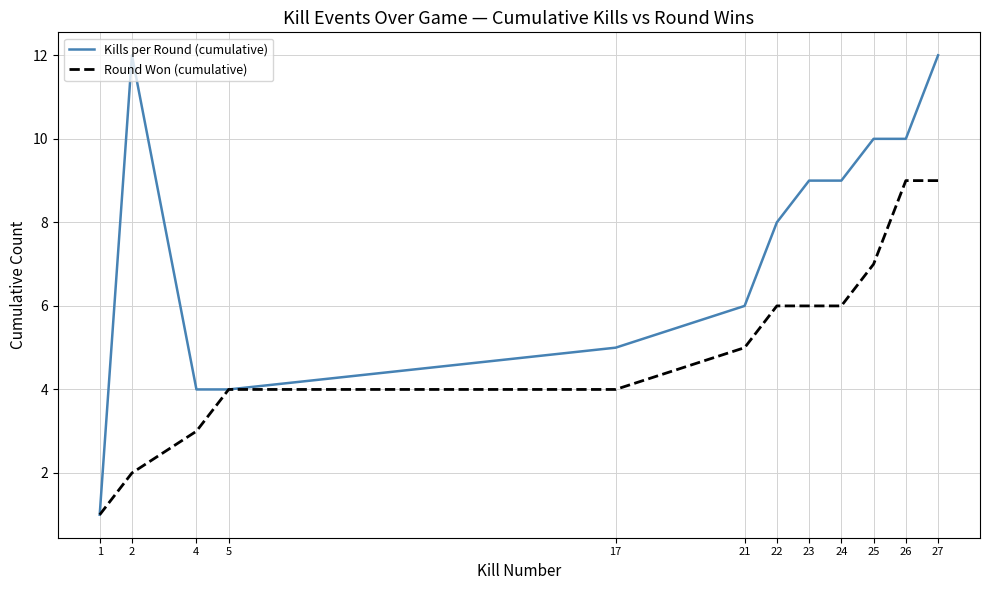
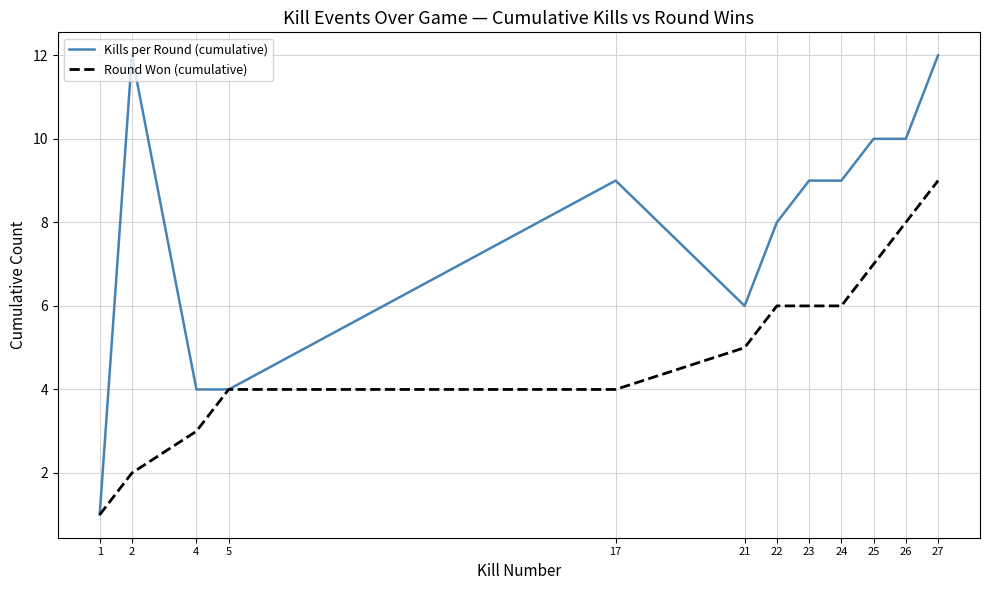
  {
    "Kills per Round (cumulative)": {
      "4": 4,
-     "17": 5,
+     "17": 9,
      "21": 6,
      "22": 8,
      "23": 9,
      "24": 9,
      "25": 10,
      "26": 10,
      "27": 12
    },
    "Round Won (cumulative)": {
      "2": 2,
      "4": 3,
      "17": 4,
      "21": 5,
      "22": 6,
      "23": 6,
      "24": 6,
      "25": 7,
-     "26": 9,
+     "26": 8,
      "27": 9
    }
  }
